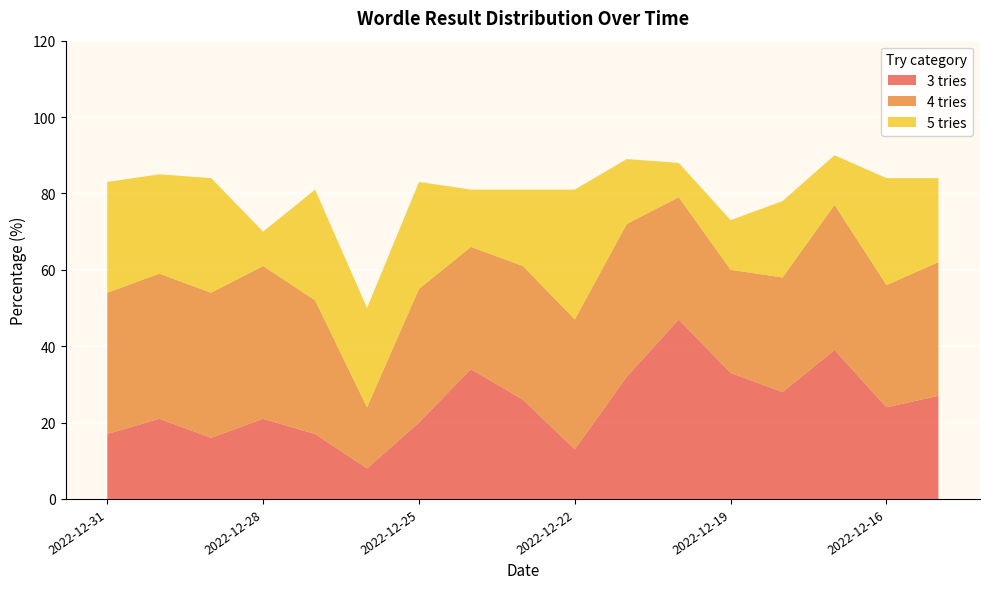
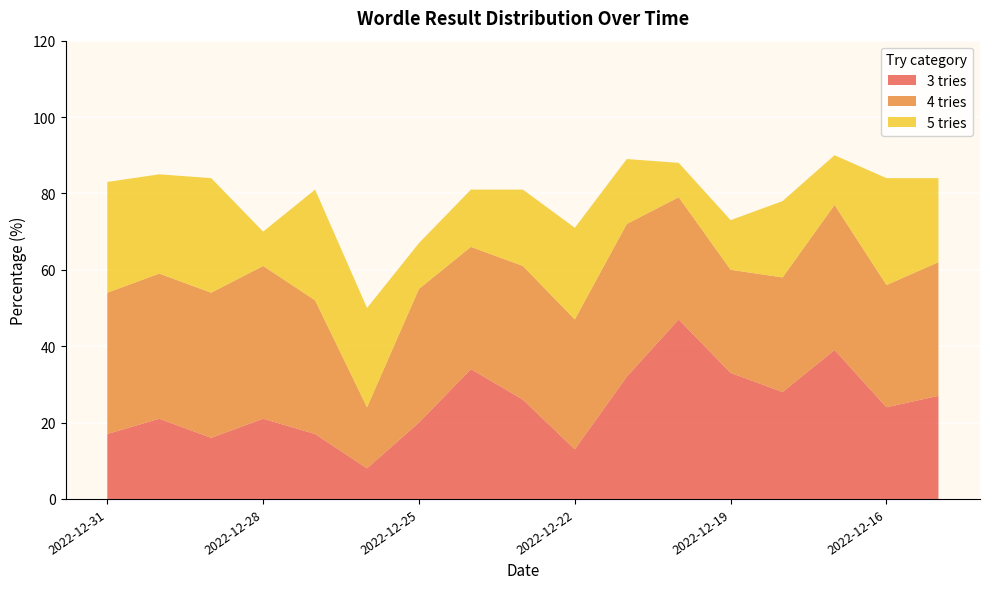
  {
    "5 tries": {
      "2022-12-31": 29,
      "2022-12-28": 9,
-     "2022-12-25": 28,
-     "2022-12-22": 34,
+     "2022-12-25": 12,
+     "2022-12-22": 24,
      "2022-12-19": 13,
      "2022-12-16": 28
    }
  }
